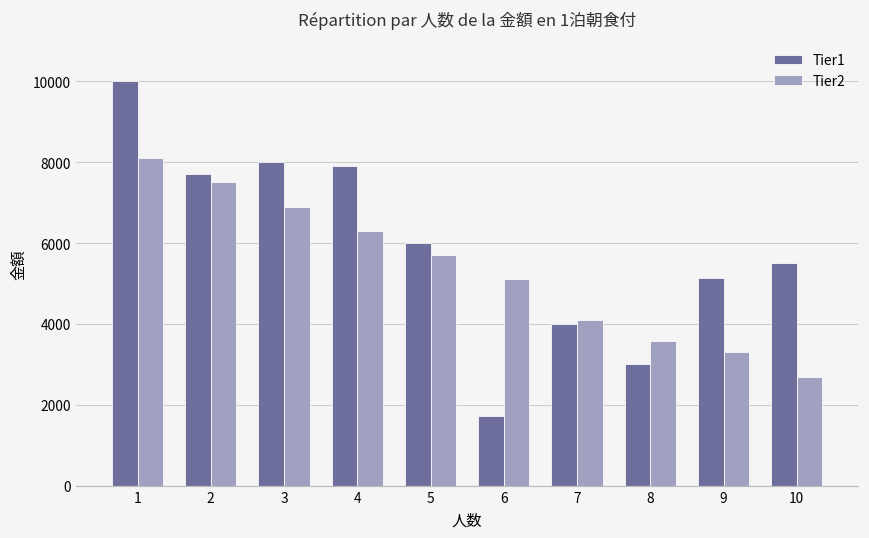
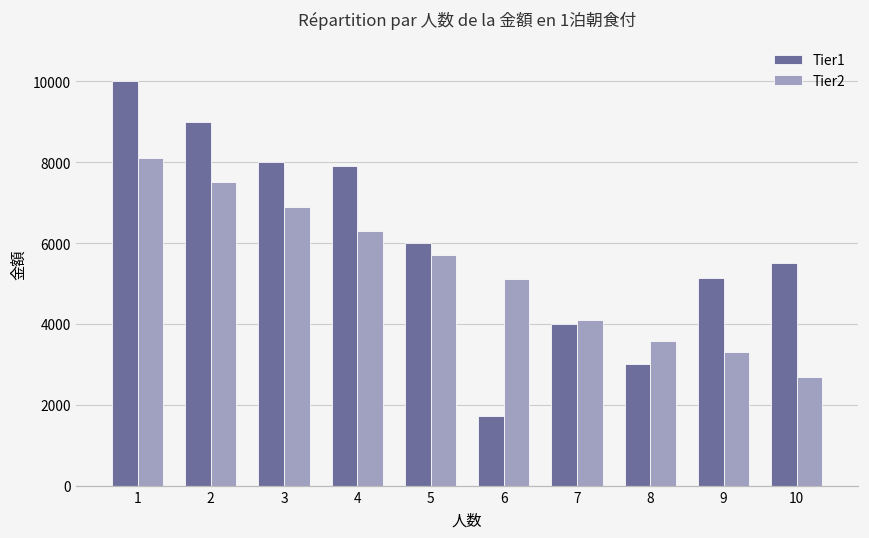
  {
    "Tier1": {
      "1": 10000,
-     "2": 7700,
+     "2": 9000,
      "3": 8000,
      "4": 7900,
      "5": 6000,
      "6": 1700,
      "7": 4000,
      "8": 3000,
      "9": 5100,
      "10": 5500
    },
    "Tier2": {
      "1": 8100,
      "2": 7500,
      "3": 6900,
      "4": 6300,
      "5": 5700,
      "6": 5100,
      "7": 4100,
      "8": 3600,
      "9": 3300,
      "10": 2700
    }
  }
